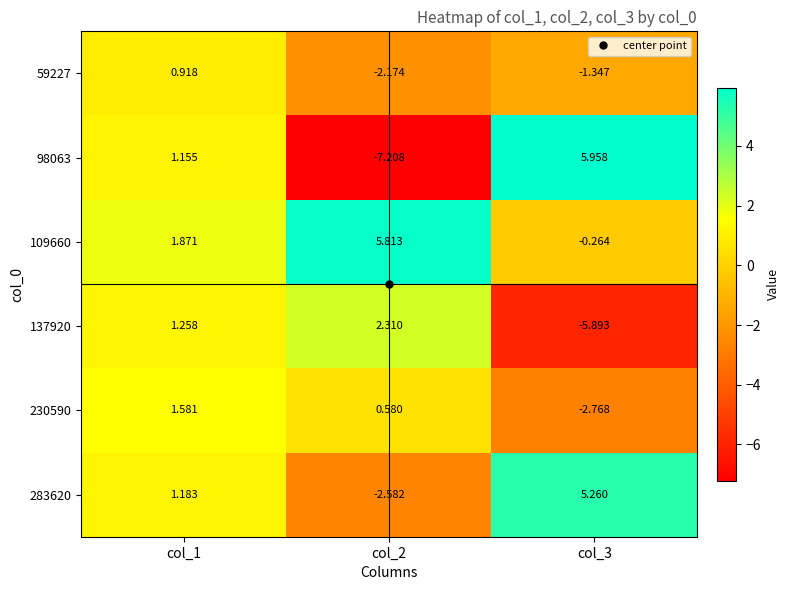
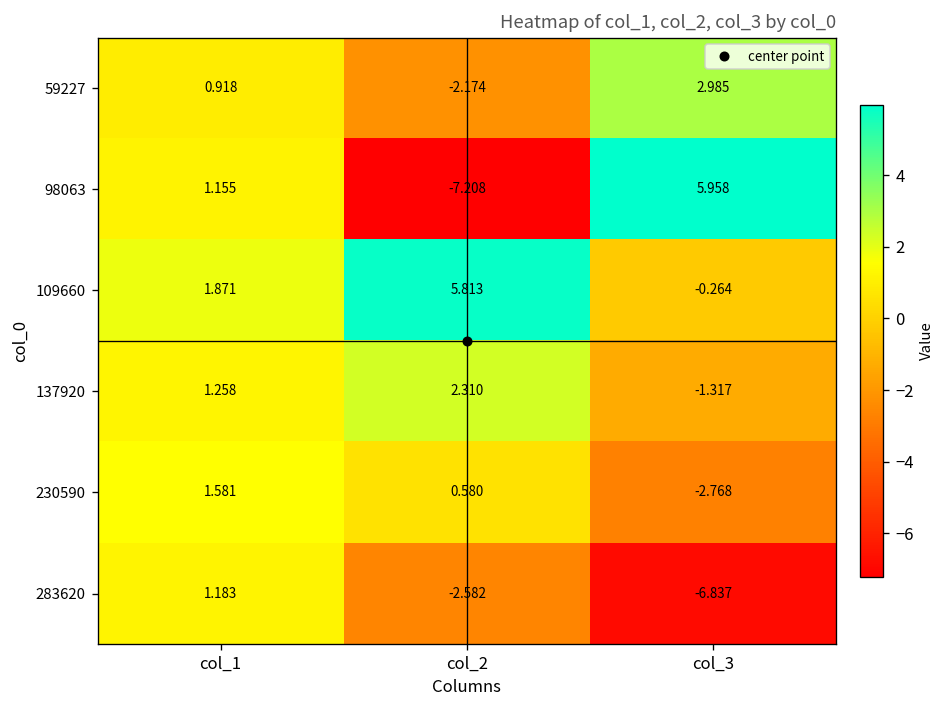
  {
    "59227": {
      "col_1": 0.918,
      "col_2": -2.174,
-     "col_3": -1.347
+     "col_3": 2.985
    },
    "98063": {
      "col_1": 1.155,
      "col_2": -7.208,
      "col_3": 5.958
    },
    "109660": {
      "col_1": 1.871,
      "col_2": 5.813,
      "col_3": -0.264
    },
    "137920": {
      "col_1": 1.258,
      "col_2": 2.310,
-     "col_3": -5.893
+     "col_3": -1.317
    },
    "230590": {
      "col_1": 1.581,
      "col_2": 0.580,
      "col_3": -2.768
    },
    "283620": {
      "col_1": 1.183,
      "col_2": -2.582,
-     "col_3": 5.260
+     "col_3": -6.837
    }
  }
